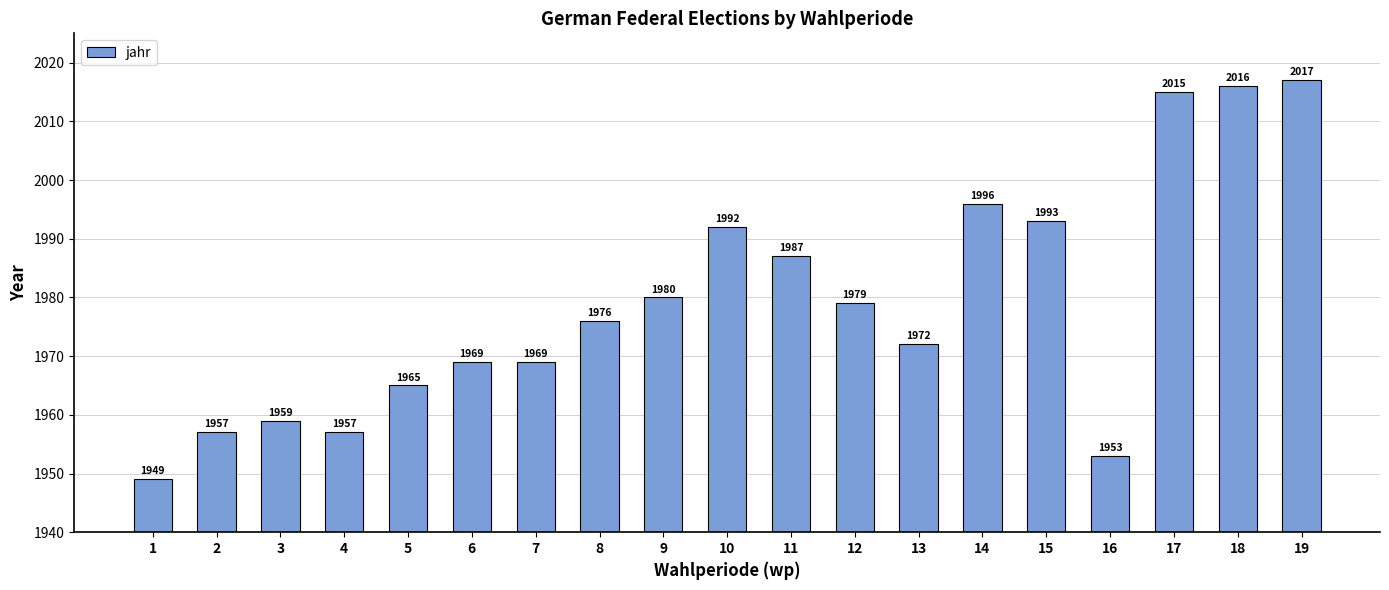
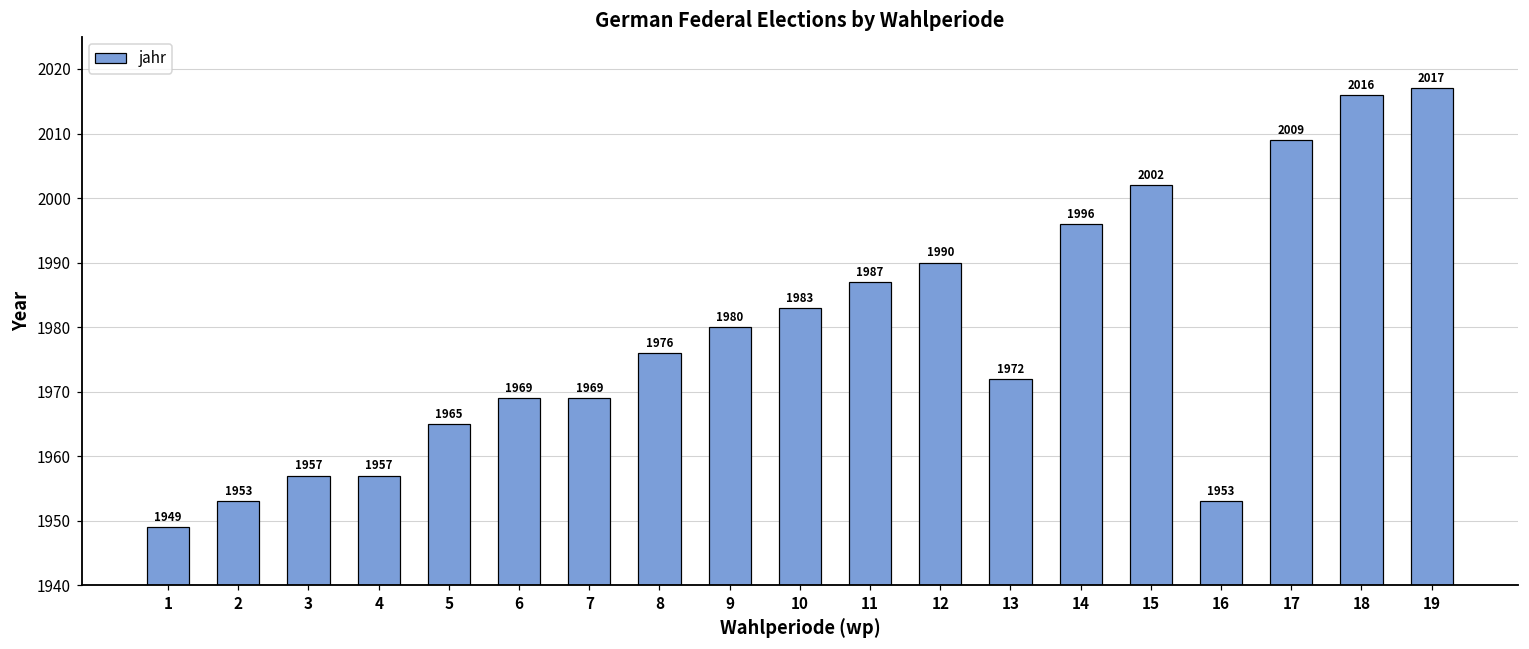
  {
    "1": 1949,
-   "2": 1957,
-   "3": 1959,
+   "2": 1953,
+   "3": 1957,
    "4": 1957,
    "5": 1965,
    "6": 1969,
    "7": 1969,
    "8": 1976,
    "9": 1980,
-   "10": 1992,
+   "10": 1983,
    "11": 1987,
-   "12": 1979,
+   "12": 1990,
    "13": 1972,
    "14": 1996,
-   "15": 1993,
+   "15": 2002,
    "16": 1953,
-   "17": 2015,
+   "17": 2009,
    "18": 2016,
    "19": 2017
  }
